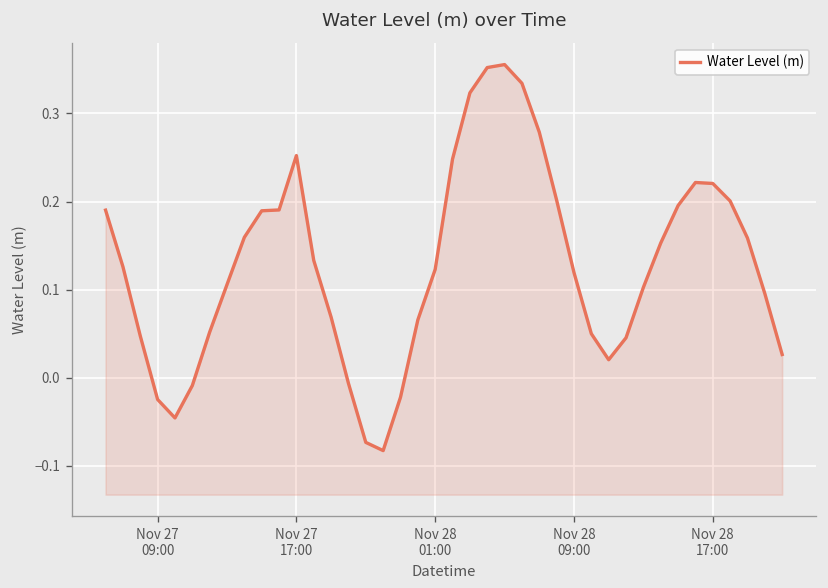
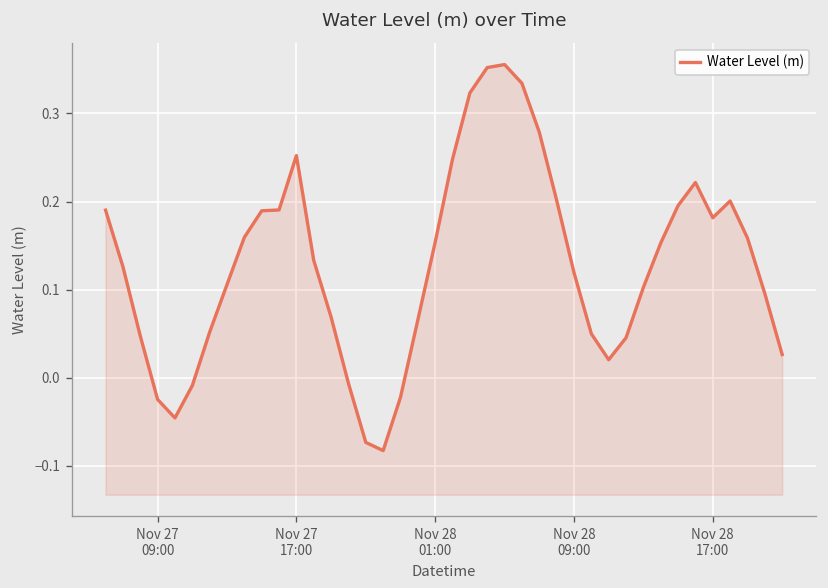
  {
    "Nov 27 09:00": -0.02,
    "Nov 27 17:00": 0.25,
-   "Nov 28 01:00": 0.12,
+   "Nov 28 01:00": 0.15,
    "Nov 28 09:00": 0.12,
-   "Nov 28 17:00": 0.22
+   "Nov 28 17:00": 0.18
  }
